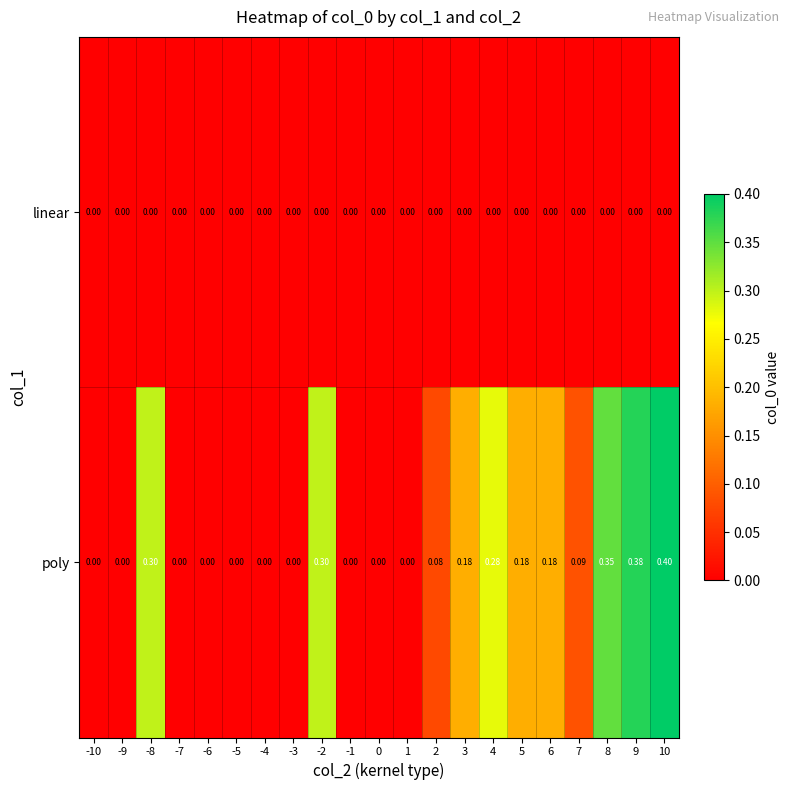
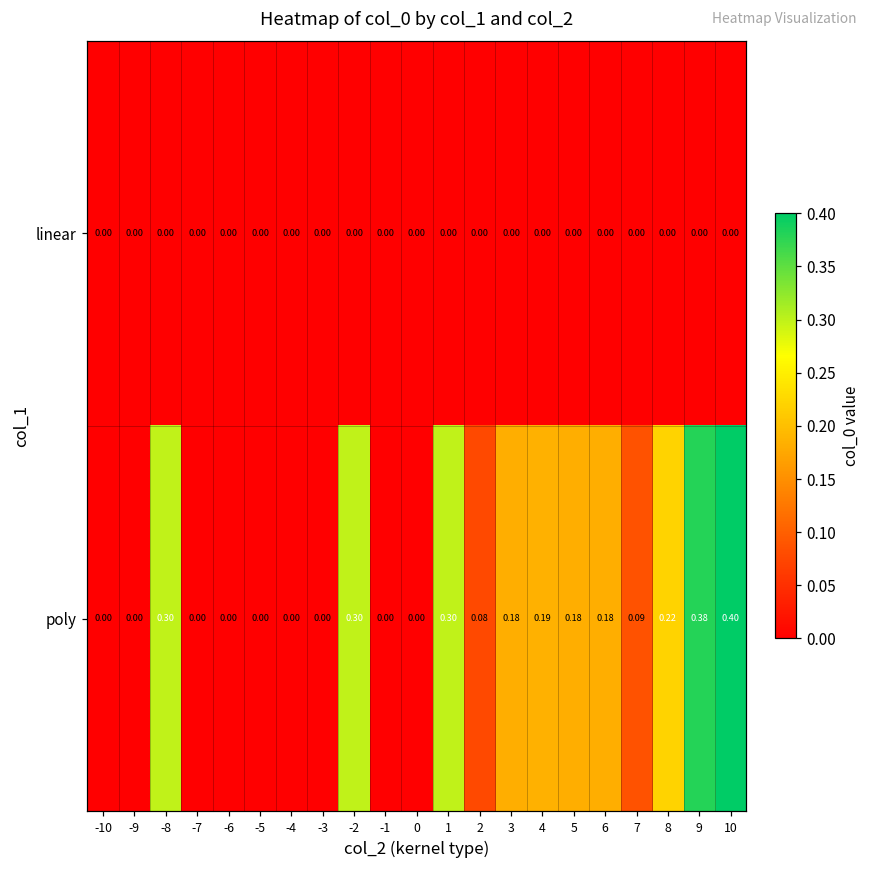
  {
    "linear": {
      "-10": 0.00,
      "-9": 0.00,
      "-8": 0.00,
      "-7": 0.00,
      "-6": 0.00,
      "-5": 0.00,
      "-4": 0.00,
      "-3": 0.00,
      "-2": 0.00,
      "-1": 0.00,
      "0": 0.00,
      "1": 0.00,
      "2": 0.00,
      "3": 0.00,
      "4": 0.00,
      "5": 0.00,
      "6": 0.00,
      "7": 0.00,
      "8": 0.00,
      "9": 0.00,
      "10": 0.00
    },
    "poly": {
      "-10": 0.00,
      "-9": 0.00,
      "-8": 0.30,
      "-7": 0.00,
      "-6": 0.00,
      "-5": 0.00,
      "-4": 0.00,
      "-3": 0.00,
      "-2": 0.30,
      "-1": 0.00,
      "0": 0.00,
-     "1": 0.00,
+     "1": 0.30,
      "2": 0.08,
      "3": 0.18,
-     "4": 0.28,
+     "4": 0.19,
      "5": 0.18,
      "6": 0.18,
      "7": 0.09,
-     "8": 0.35,
+     "8": 0.22,
      "9": 0.38,
      "10": 0.40
    }
  }
